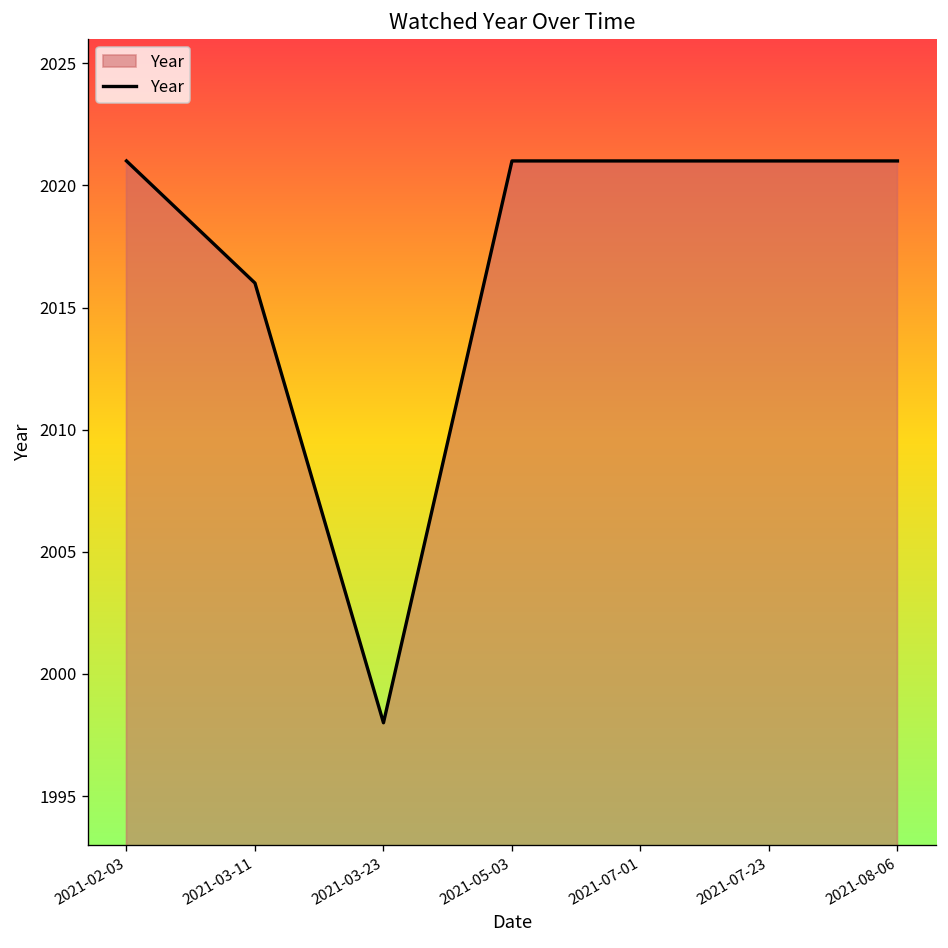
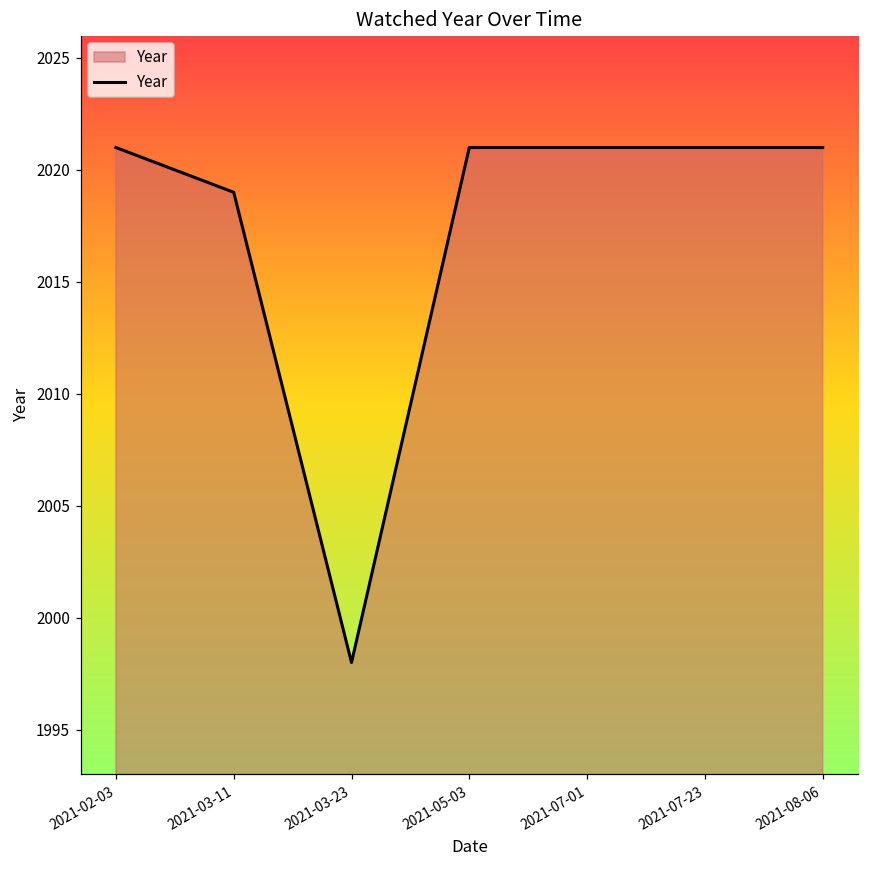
  {
    "2021-02-03": 2021,
-   "2021-03-11": 2016,
+   "2021-03-11": 2019,
    "2021-03-23": 1998,
    "2021-05-03": 2021,
    "2021-07-01": 2021,
    "2021-07-23": 2021,
    "2021-08-06": 2021
  }
